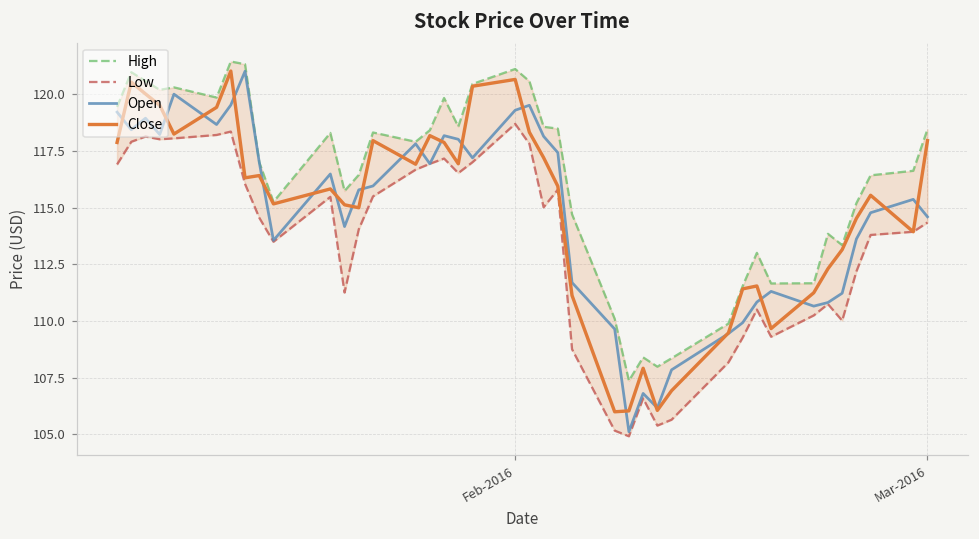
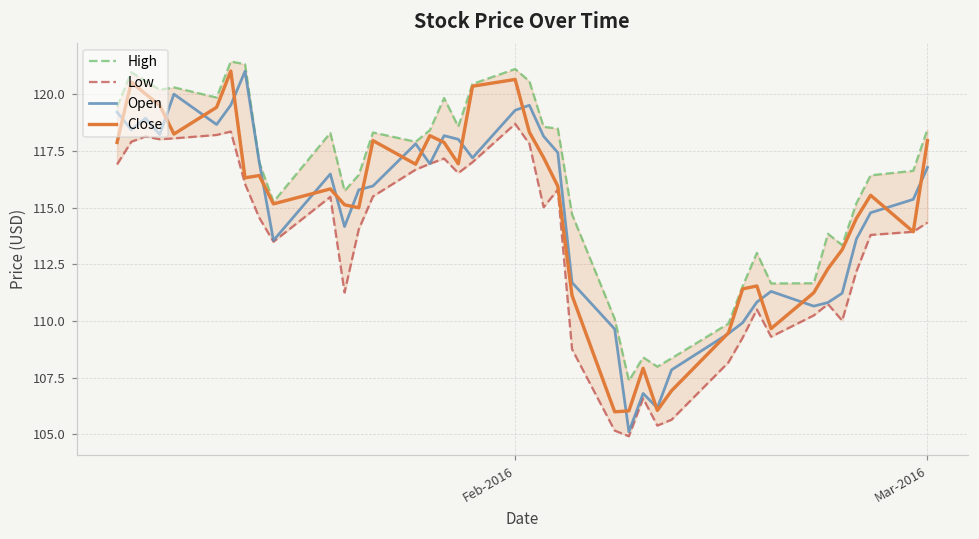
  {
    "High": {
      "Feb-2016": 121.1,
      "Mar-2016": 118.5
    },
    "Open": {
      "Feb-2016": 119.3,
-     "Mar-2016": 114.6
+     "Mar-2016": 116.8
    }
  }
